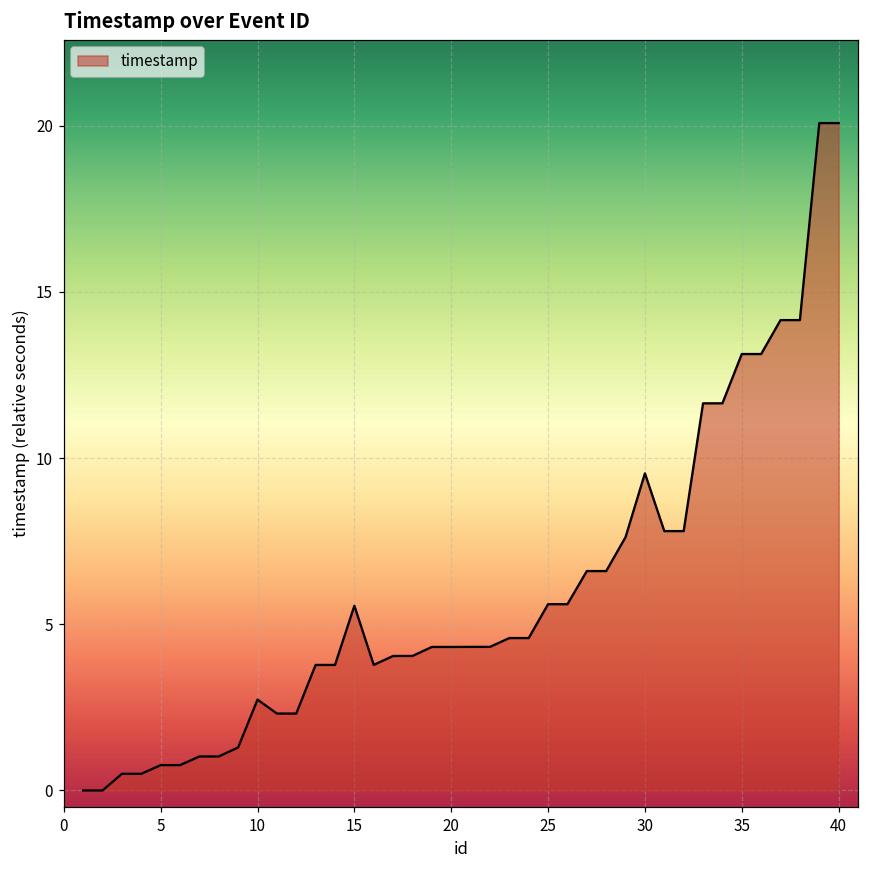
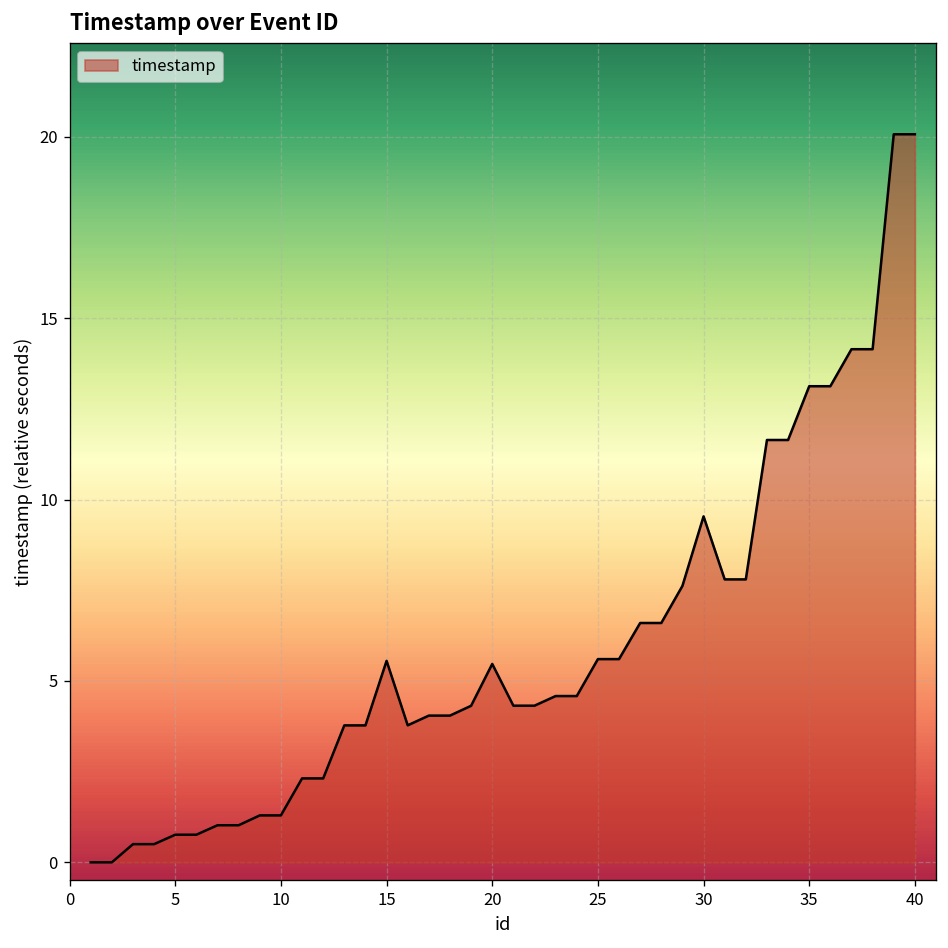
  {
    "5": 0.8,
-   "10": 2.7,
+   "10": 1.3,
    "15": 5.6,
-   "20": 4.3,
+   "20": 5.5,
    "25": 5.6,
    "30": 9.5,
    "35": 13.1,
    "40": 20.1
  }
